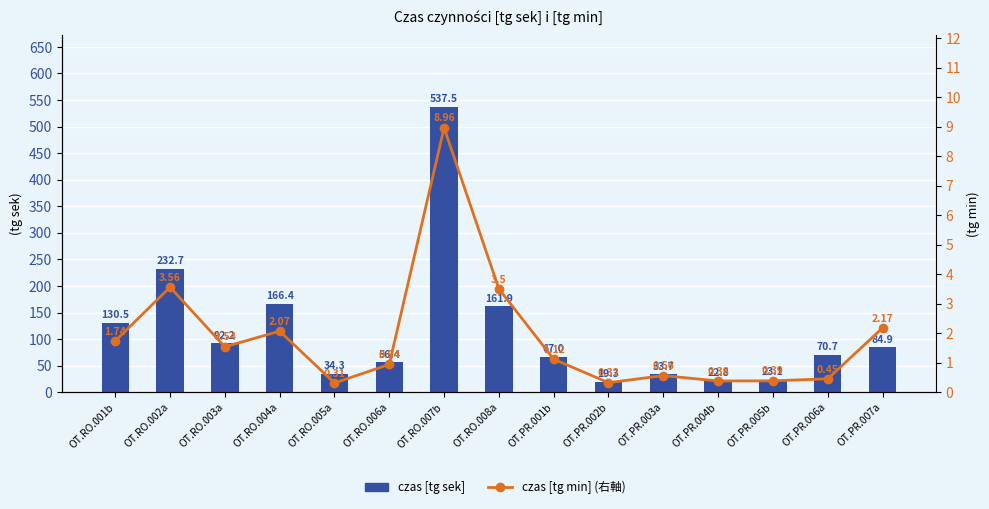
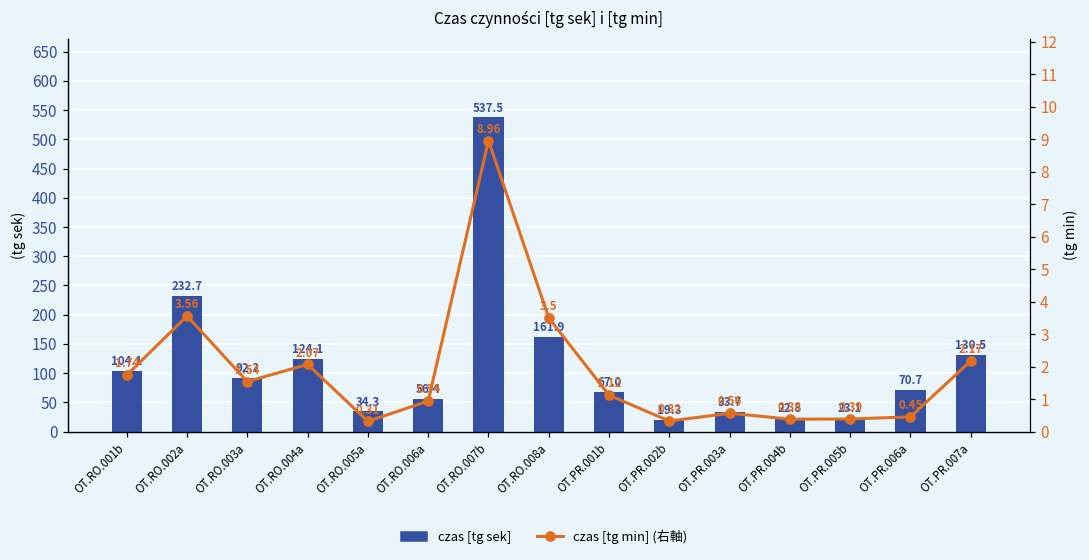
  {
    "czas [tg sek]": {
-     "OT.RO.001b": 130.5,
+     "OT.RO.001b": 104.1,
      "OT.RO.002a": 232.7,
-     "OT.RO.004a": 166.4,
+     "OT.RO.004a": 124.1,
      "OT.RO.007b": 537.5,
      "OT.RO.008a": 161.9,
      "OT.PR.006a": 70.7,
-     "OT.PR.007a": 84.9
+     "OT.PR.007a": 130.5
    }
  }
